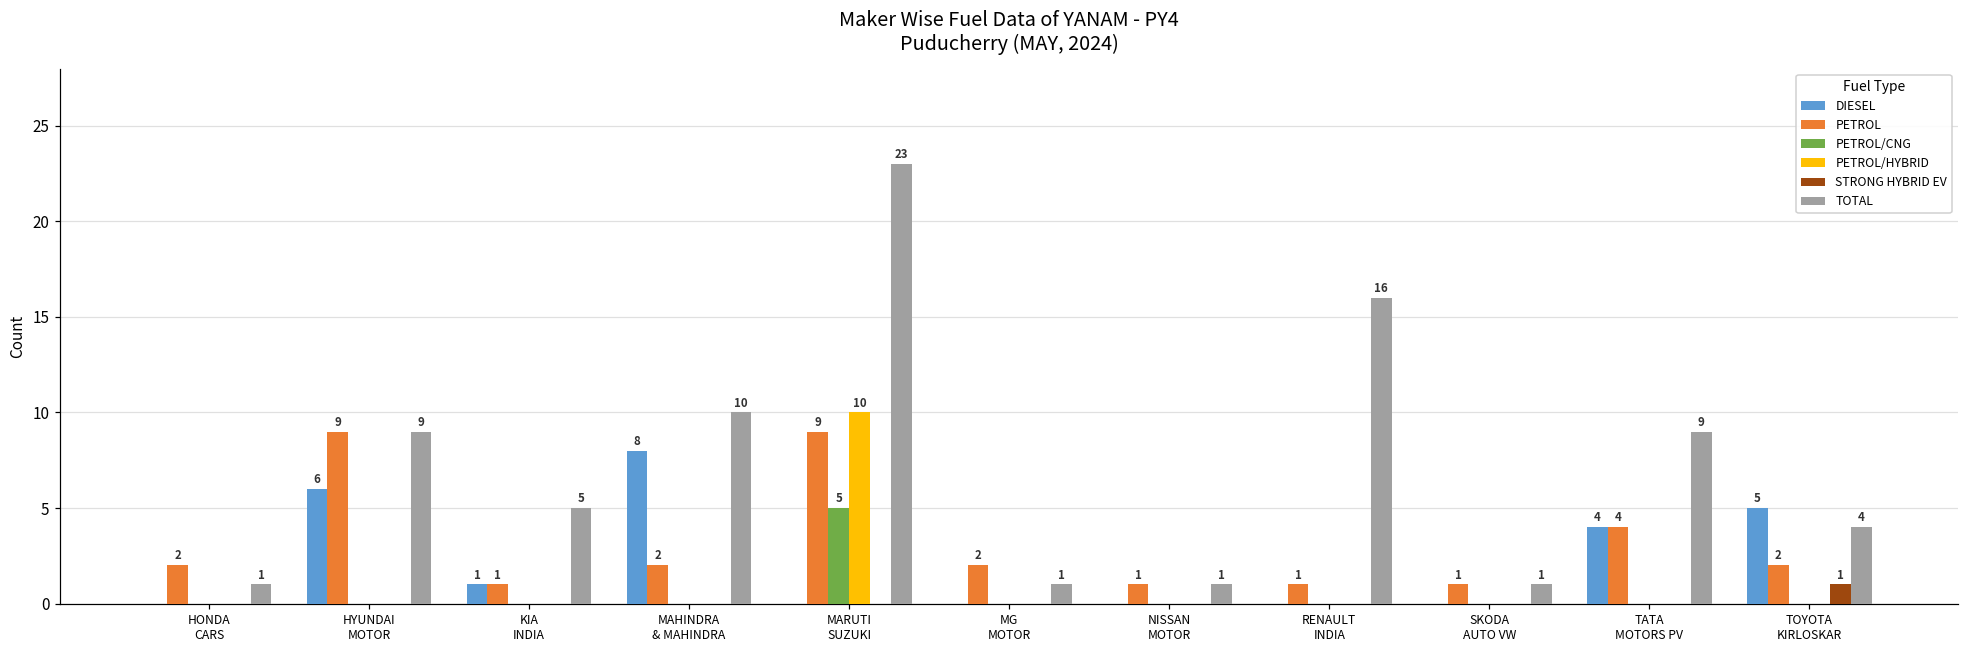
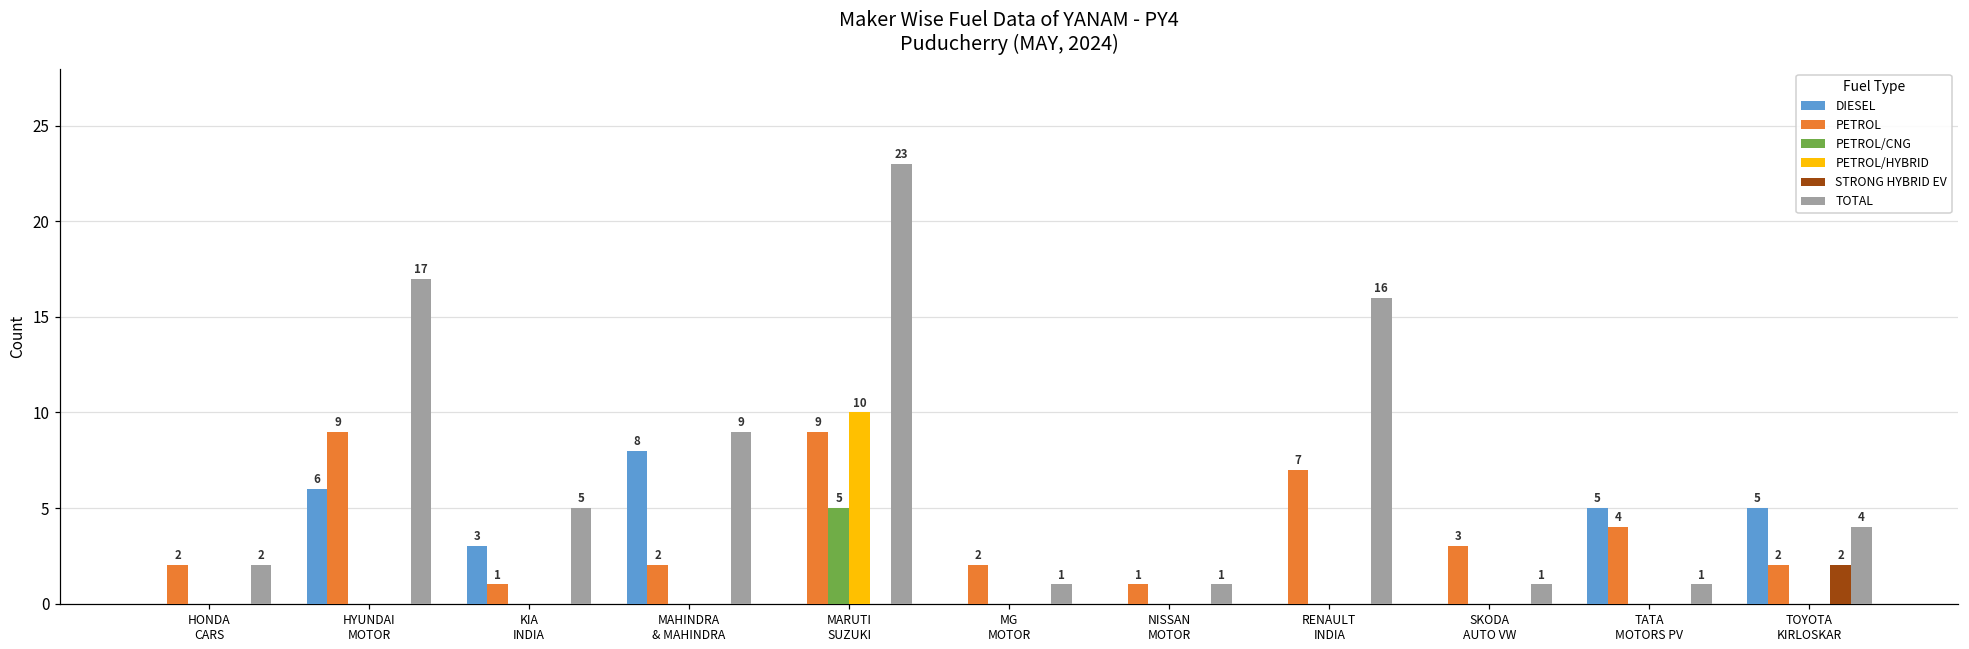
  {
    "DIESEL": {
      "HYUNDAI MOTOR": 6,
-     "KIA INDIA": 1,
+     "KIA INDIA": 3,
      "MAHINDRA & MAHINDRA": 8,
-     "TATA MOTORS PV": 4,
+     "TATA MOTORS PV": 5,
      "TOYOTA KIRLOSKAR": 5
    },
    "PETROL": {
      "HONDA CARS": 2,
      "HYUNDAI MOTOR": 9,
      "KIA INDIA": 1,
      "MAHINDRA & MAHINDRA": 2,
      "MARUTI SUZUKI": 9,
      "MG MOTOR": 2,
      "NISSAN MOTOR": 1,
-     "RENAULT INDIA": 1,
-     "SKODA AUTO VW": 1,
+     "RENAULT INDIA": 7,
+     "SKODA AUTO VW": 3,
      "TATA MOTORS PV": 4,
      "TOYOTA KIRLOSKAR": 2
    },
    "PETROL/CNG": {
      "MARUTI SUZUKI": 5
    },
    "PETROL/HYBRID": {
      "MARUTI SUZUKI": 10
    },
    "STRONG HYBRID EV": {
-     "TOYOTA KIRLOSKAR": 1
+     "TOYOTA KIRLOSKAR": 2
    },
    "TOTAL": {
-     "HONDA CARS": 1,
-     "HYUNDAI MOTOR": 9,
+     "HONDA CARS": 2,
+     "HYUNDAI MOTOR": 17,
      "KIA INDIA": 5,
-     "MAHINDRA & MAHINDRA": 10,
+     "MAHINDRA & MAHINDRA": 9,
      "MARUTI SUZUKI": 23,
      "MG MOTOR": 1,
      "NISSAN MOTOR": 1,
      "RENAULT INDIA": 16,
      "SKODA AUTO VW": 1,
-     "TATA MOTORS PV": 9,
+     "TATA MOTORS PV": 1,
      "TOYOTA KIRLOSKAR": 4
    }
  }
